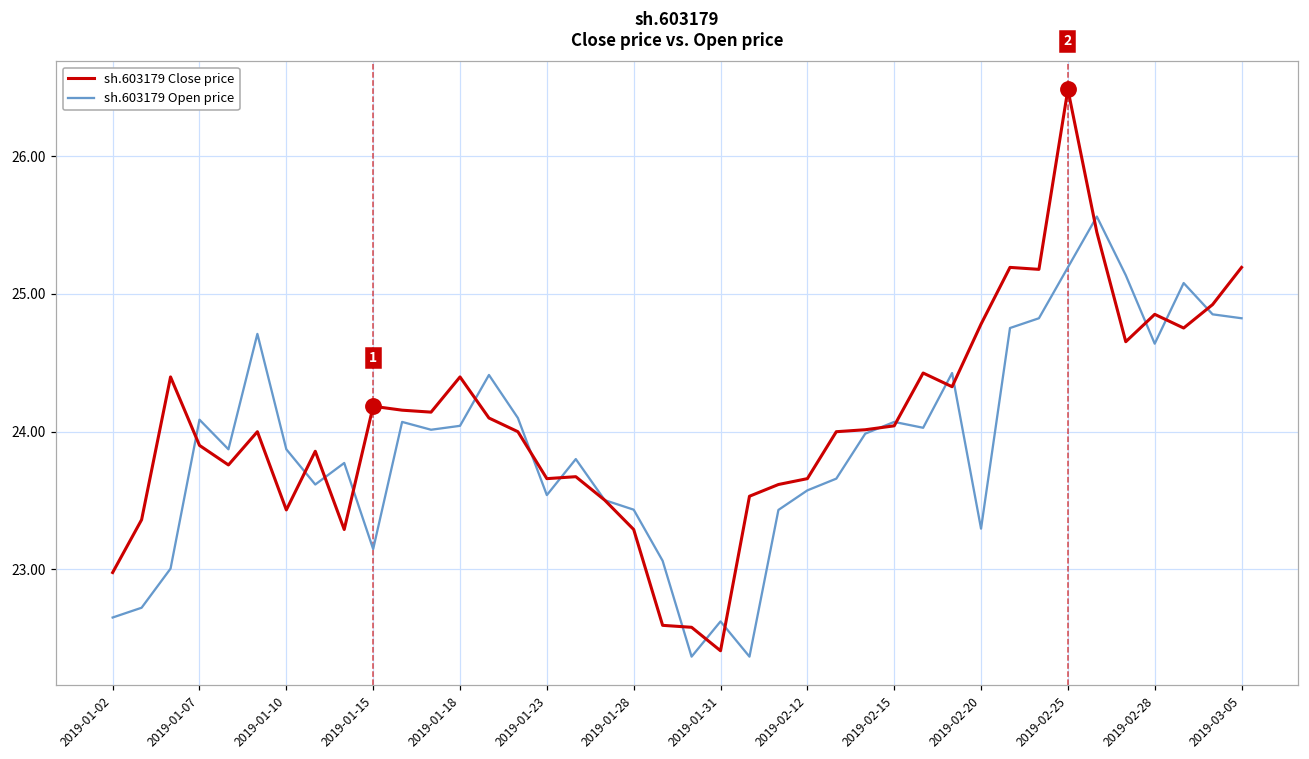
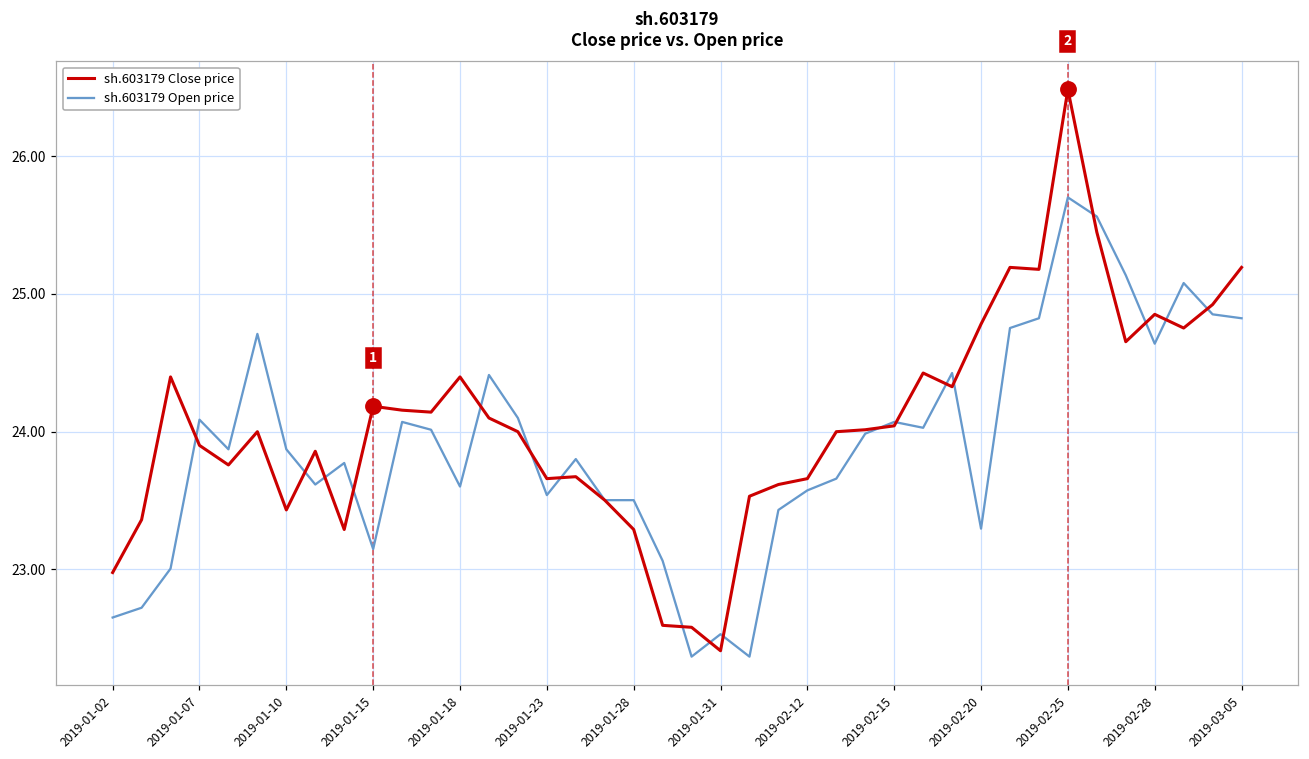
  {
    "sh.603179 Open price": {
      "2019-01-02": 22.65,
      "2019-01-07": 24.09,
      "2019-01-10": 23.87,
      "2019-01-15": 23.15,
-     "2019-01-18": 24.04,
+     "2019-01-18": 23.60,
      "2019-01-23": 23.54,
-     "2019-01-28": 23.43,
-     "2019-01-31": 22.62,
+     "2019-01-28": 23.50,
+     "2019-01-31": 22.53,
      "2019-02-12": 23.57,
      "2019-02-15": 24.07,
      "2019-02-20": 23.30,
-     "2019-02-25": 25.19,
+     "2019-02-25": 25.70,
      "2019-02-28": 24.64,
      "2019-03-05": 24.82
    }
  }
